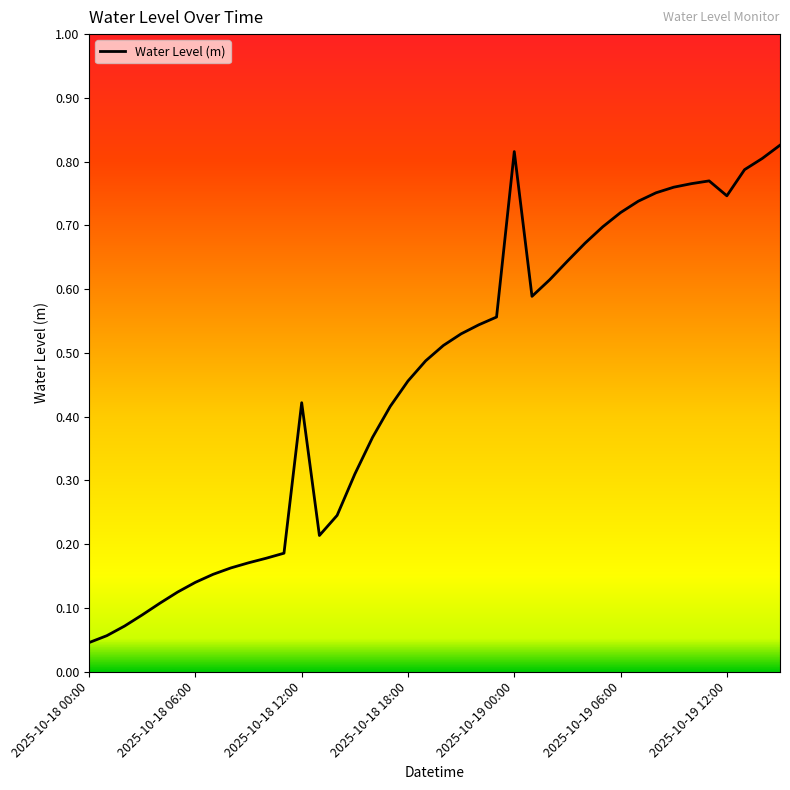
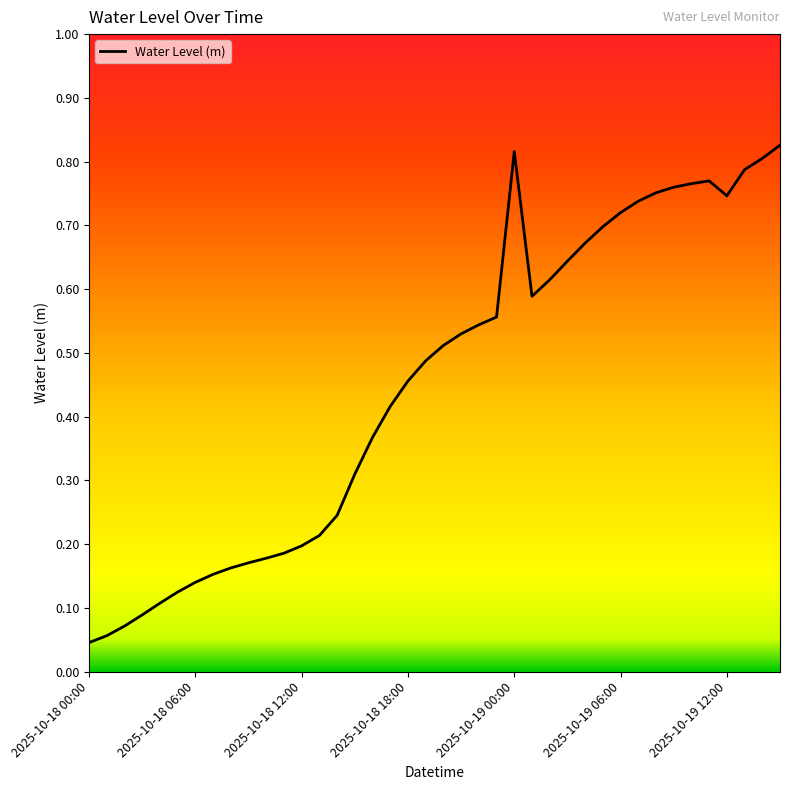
  {
    "2025-10-18 00:00": 0.05,
    "2025-10-18 06:00": 0.14,
-   "2025-10-18 12:00": 0.42,
+   "2025-10-18 12:00": 0.20,
    "2025-10-18 18:00": 0.46,
    "2025-10-19 00:00": 0.82,
    "2025-10-19 06:00": 0.72,
    "2025-10-19 12:00": 0.75
  }
